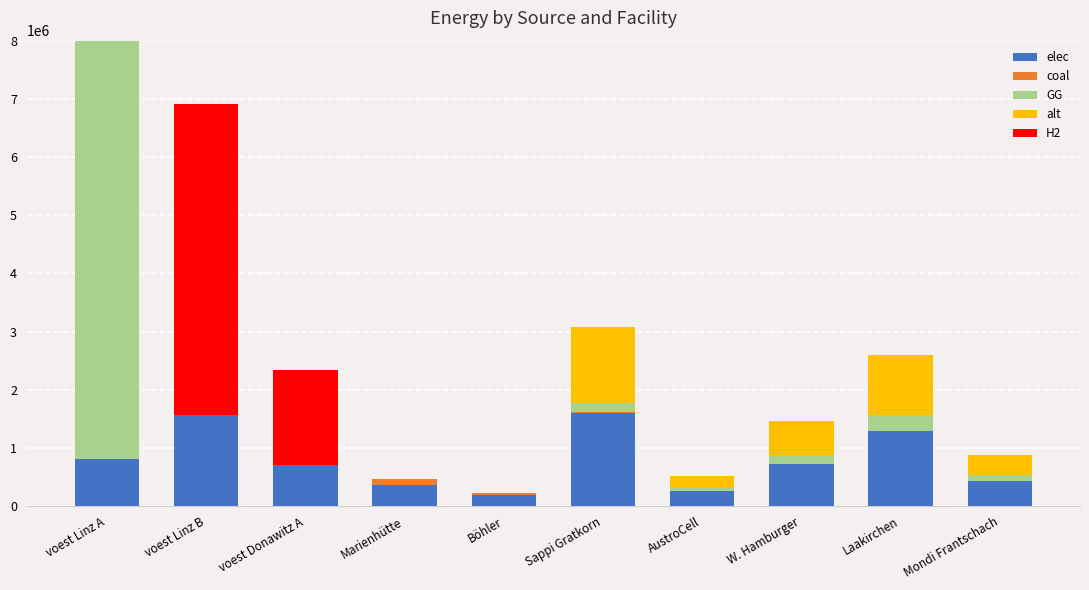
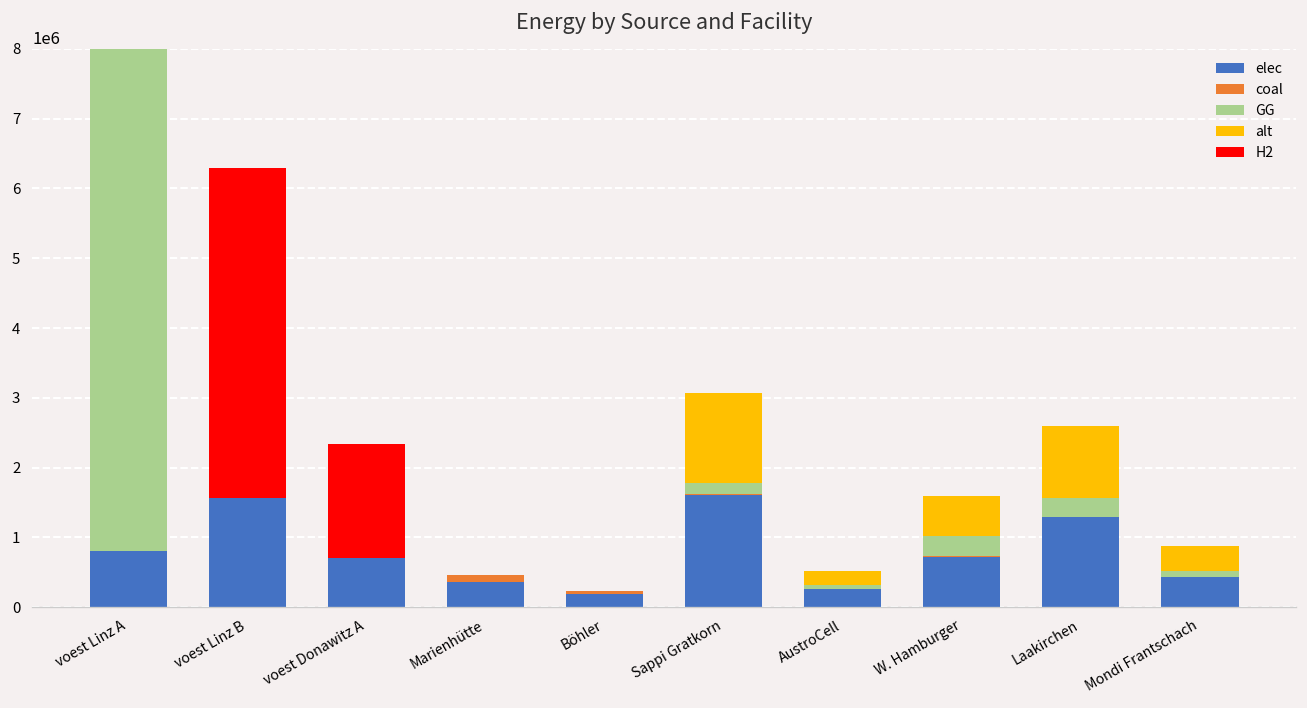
  {
    "elec": {
      "voest Linz A": 800000,
      "voest Linz B": 1600000,
      "voest Donawitz A": 700000,
      "Marienhütte": 400000,
      "Böhler": 200000,
      "Sappi Gratkorn": 1600000,
      "AustroCell": 300000,
      "W. Hamburger": 700000,
      "Laakirchen": 1300000,
      "Mondi Frantschach": 400000
    },
    "coal": {
      "voest Linz A": 0,
      "voest Linz B": 0,
      "voest Donawitz A": 0,
      "Marienhütte": 100000,
      "Böhler": 0
    },
    "GG": {
      "voest Linz B": 0,
      "voest Donawitz A": 0,
      "Marienhütte": 0,
      "Böhler": 0,
      "Sappi Gratkorn": 200000,
      "AustroCell": 100000,
-     "W. Hamburger": 100000,
+     "W. Hamburger": 300000,
      "Laakirchen": 300000,
      "Mondi Frantschach": 100000
    },
    "alt": {
      "voest Linz B": 0,
      "voest Donawitz A": 0,
      "Marienhütte": 0,
      "Böhler": 0,
      "Sappi Gratkorn": 1300000,
      "AustroCell": 200000,
      "W. Hamburger": 600000,
      "Laakirchen": 1000000,
      "Mondi Frantschach": 400000
    },
    "H2": {
-     "voest Linz B": 5400000,
+     "voest Linz B": 4700000,
      "voest Donawitz A": 1600000,
      "Marienhütte": 0,
      "Böhler": 0,
      "Sappi Gratkorn": 0,
      "AustroCell": 0,
      "W. Hamburger": 0,
      "Laakirchen": 0,
      "Mondi Frantschach": 0
    }
  }
